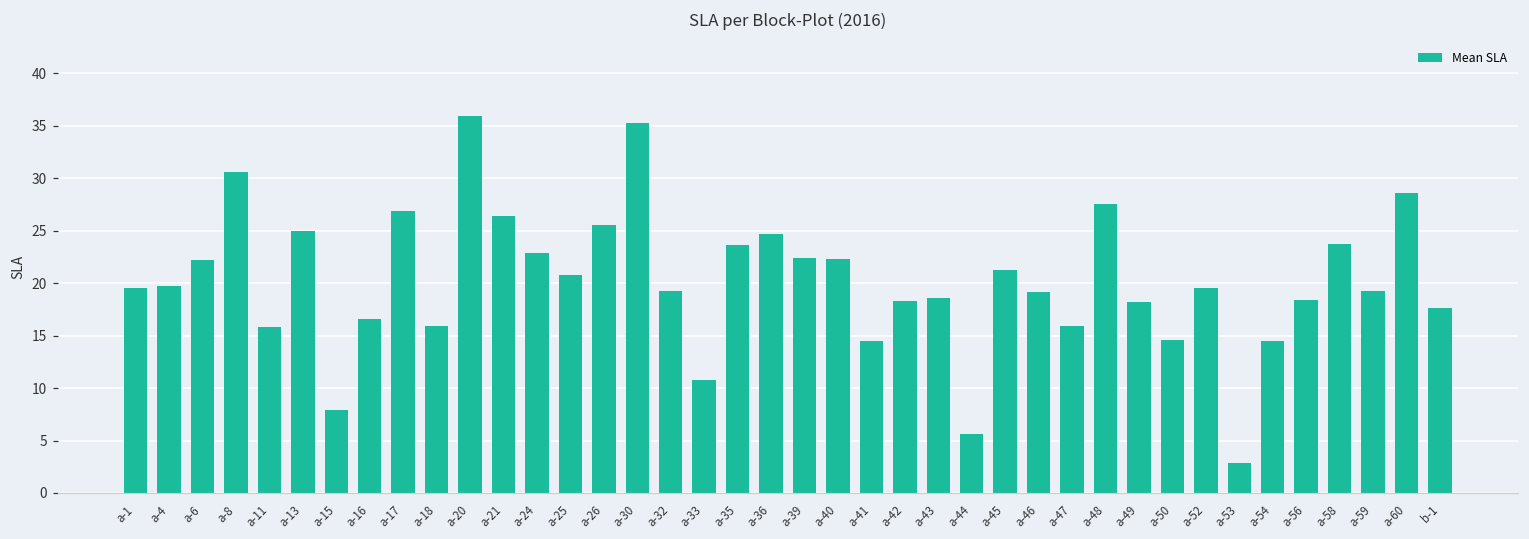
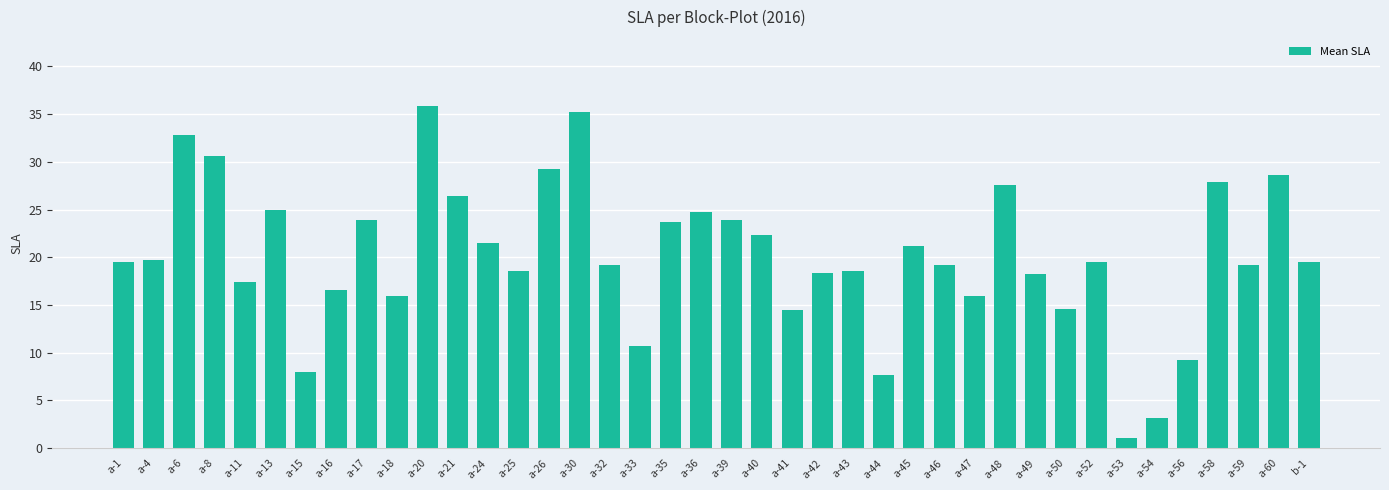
  {
    "a-1": 20,
    "a-4": 20,
-   "a-6": 22,
+   "a-6": 33,
    "a-8": 31,
-   "a-11": 16,
+   "a-11": 17,
    "a-13": 25,
    "a-15": 8,
    "a-16": 17,
-   "a-17": 27,
+   "a-17": 24,
    "a-18": 16,
    "a-20": 36,
    "a-21": 26,
-   "a-24": 23,
-   "a-25": 21,
-   "a-26": 26,
+   "a-24": 22,
+   "a-25": 19,
+   "a-26": 29,
    "a-30": 35,
    "a-32": 19,
    "a-33": 11,
    "a-35": 24,
    "a-36": 25,
-   "a-39": 22,
+   "a-39": 24,
    "a-40": 22,
    "a-41": 15,
    "a-42": 18,
    "a-43": 19,
-   "a-44": 6,
+   "a-44": 8,
    "a-45": 21,
    "a-46": 19,
    "a-47": 16,
    "a-48": 28,
    "a-49": 18,
    "a-50": 15,
    "a-52": 20,
-   "a-53": 3,
-   "a-54": 14,
-   "a-56": 18,
-   "a-58": 24,
+   "a-53": 1,
+   "a-54": 3,
+   "a-56": 9,
+   "a-58": 28,
    "a-59": 19,
    "a-60": 29,
-   "b-1": 18
+   "b-1": 20
  }
